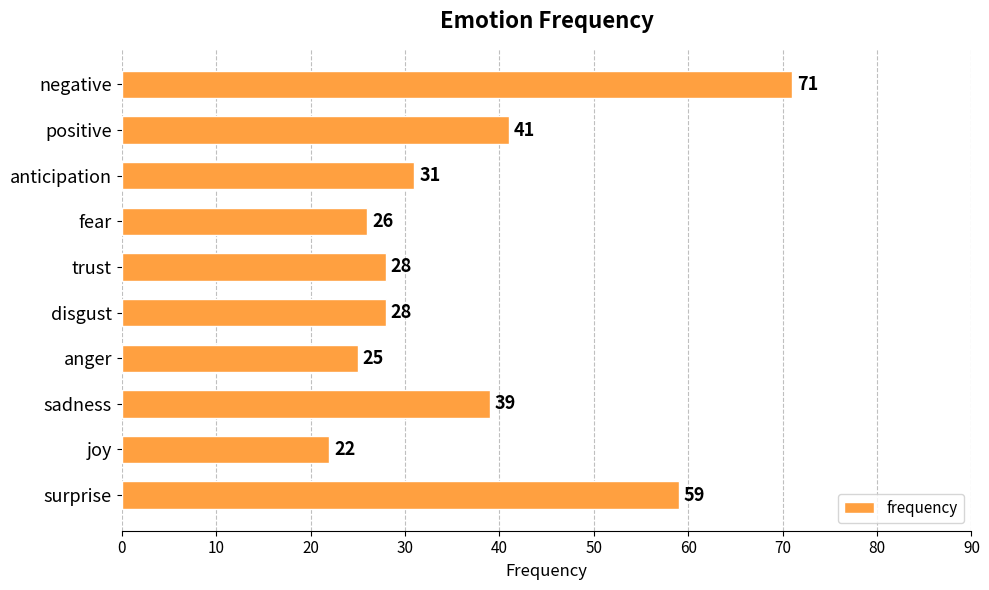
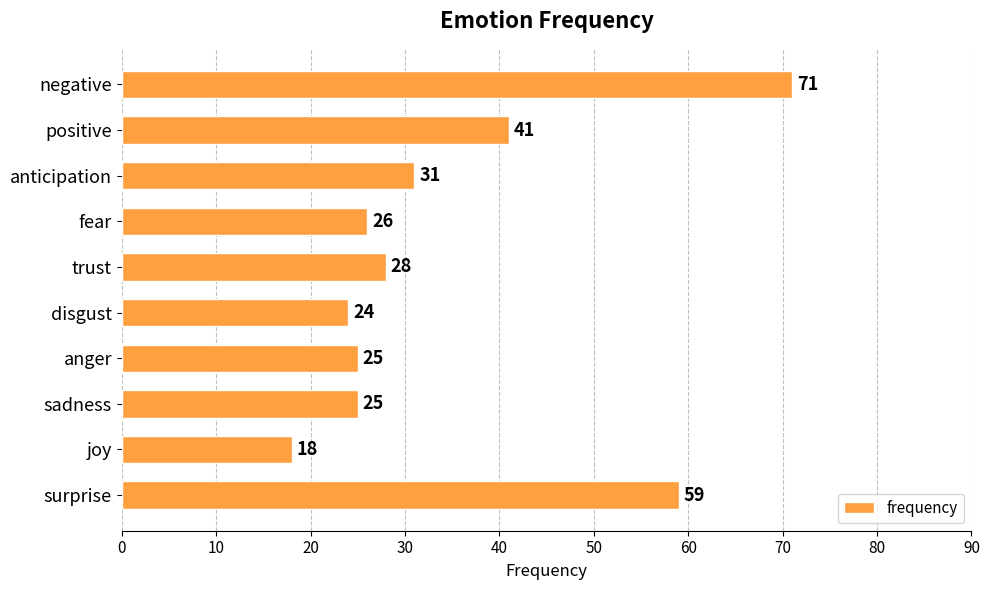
  {
    "negative": 71,
    "positive": 41,
    "anticipation": 31,
    "fear": 26,
    "trust": 28,
-   "disgust": 28,
+   "disgust": 24,
    "anger": 25,
-   "sadness": 39,
-   "joy": 22,
+   "sadness": 25,
+   "joy": 18,
    "surprise": 59
  }
